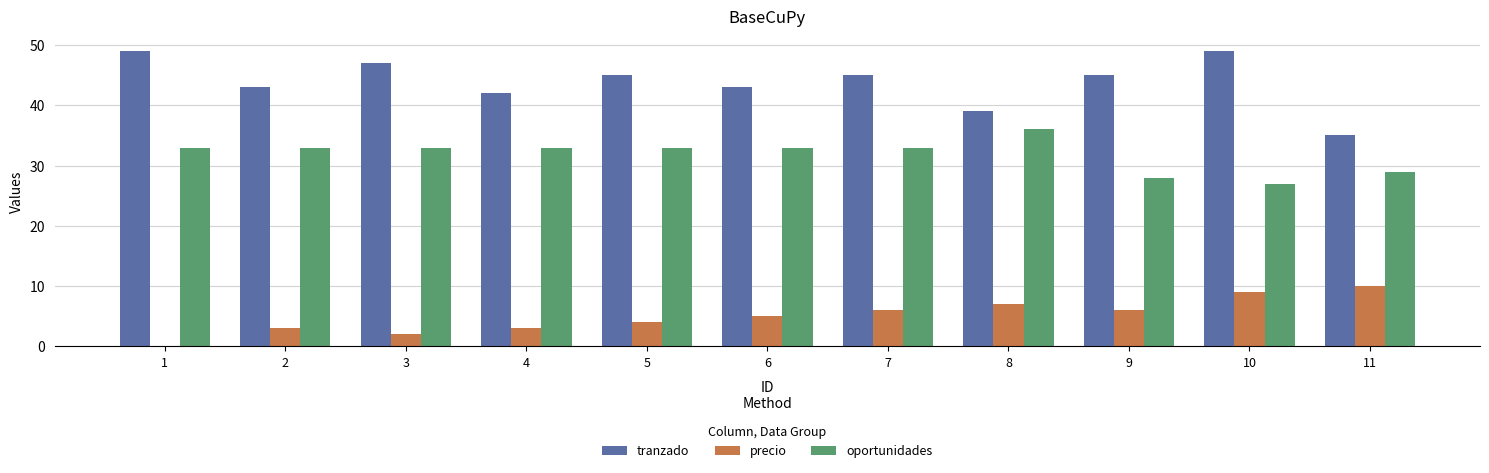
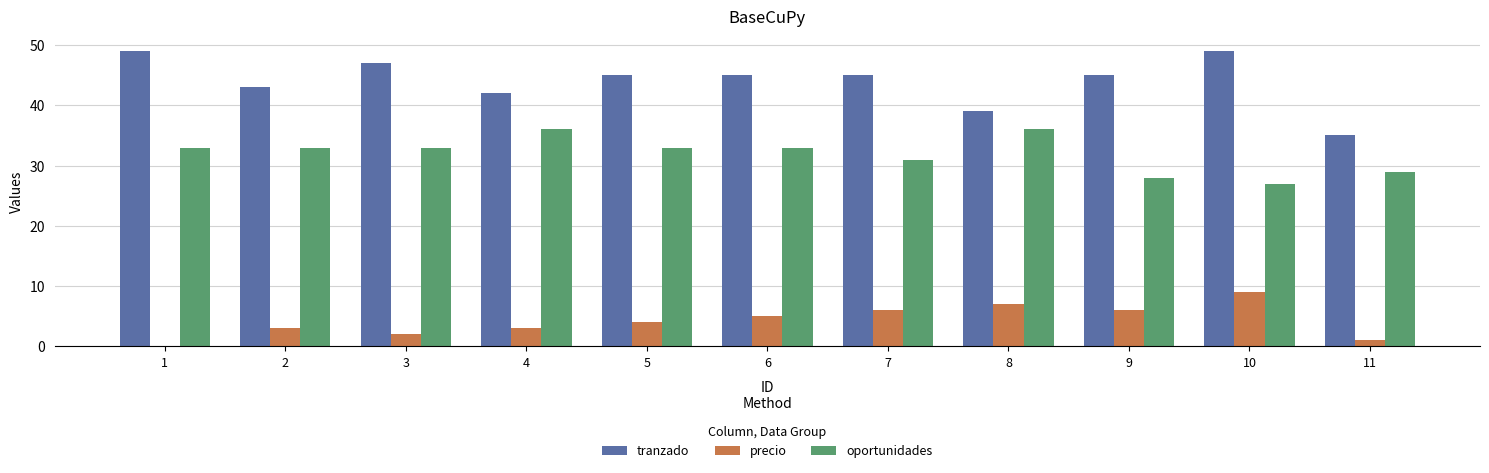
  {
    "tranzado": {
      "1": 49,
      "2": 43,
      "3": 47,
      "4": 42,
      "5": 45,
-     "6": 43,
+     "6": 45,
      "7": 45,
      "8": 39,
      "9": 45,
      "10": 49,
      "11": 35
    },
    "precio": {
      "1": 0,
      "2": 3,
      "3": 2,
      "4": 3,
      "5": 4,
      "6": 5,
      "7": 6,
      "8": 7,
      "9": 6,
      "10": 9,
-     "11": 10
+     "11": 1
    },
    "oportunidades": {
      "1": 33,
      "2": 33,
      "3": 33,
-     "4": 33,
+     "4": 36,
      "5": 33,
      "6": 33,
-     "7": 33,
+     "7": 31,
      "8": 36,
      "9": 28,
      "10": 27,
      "11": 29
    }
  }
